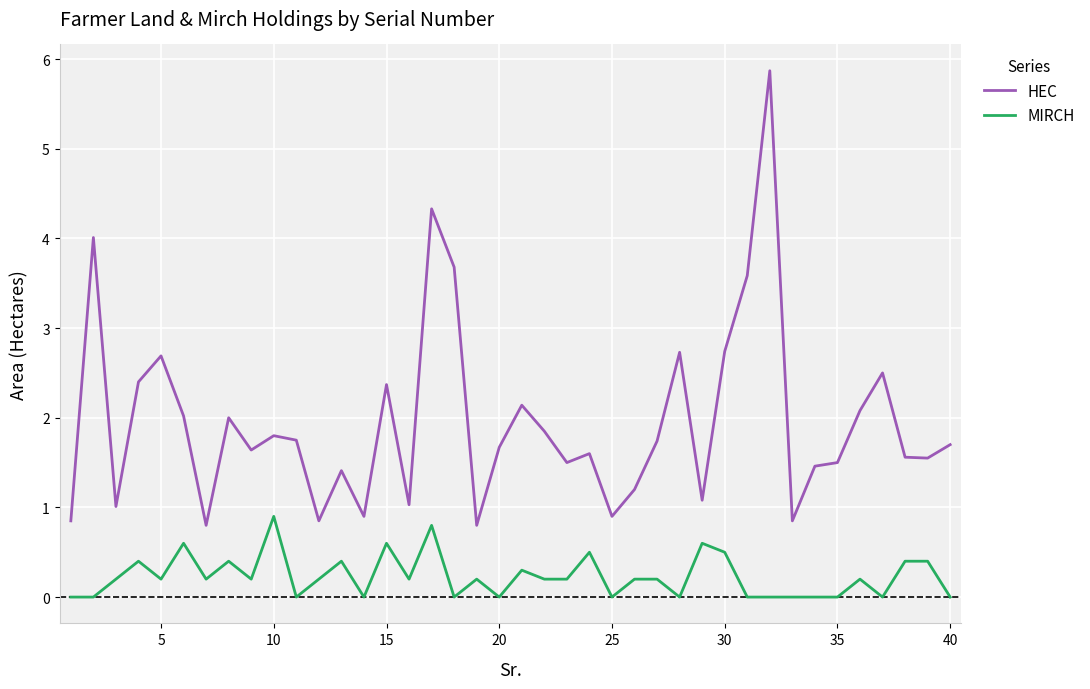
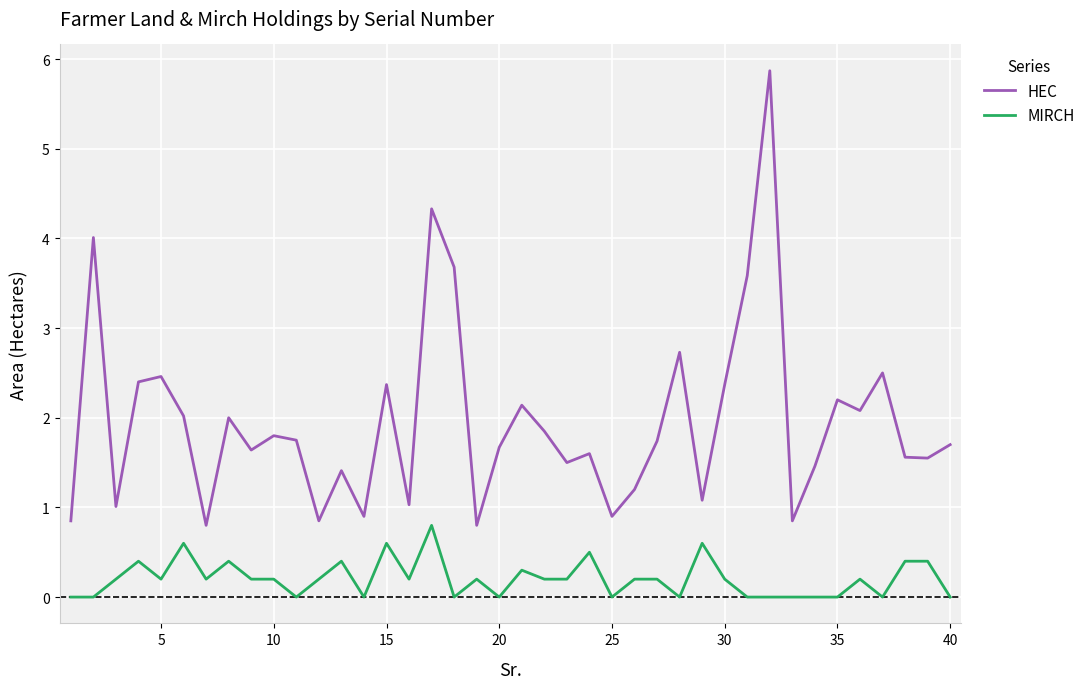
  {
    "HEC": {
-     "5": 2.7,
+     "5": 2.5,
      "10": 1.8,
      "15": 2.4,
      "20": 1.7,
      "25": 0.9,
-     "30": 2.7,
-     "35": 1.5,
+     "30": 2.4,
+     "35": 2.2,
      "40": 1.7
    },
    "MIRCH": {
      "5": 0.2,
-     "10": 0.9,
+     "10": 0.2,
      "15": 0.6,
      "20": 0.0,
      "25": 0.0,
-     "30": 0.5,
+     "30": 0.2,
      "35": 0.0,
      "40": 0.0
    }
  }
